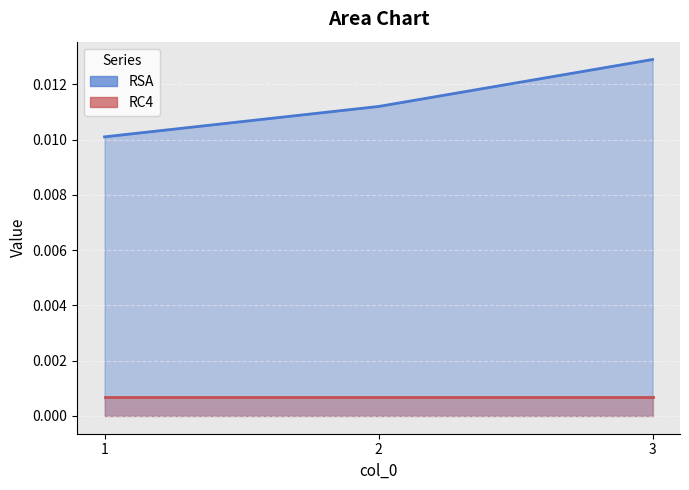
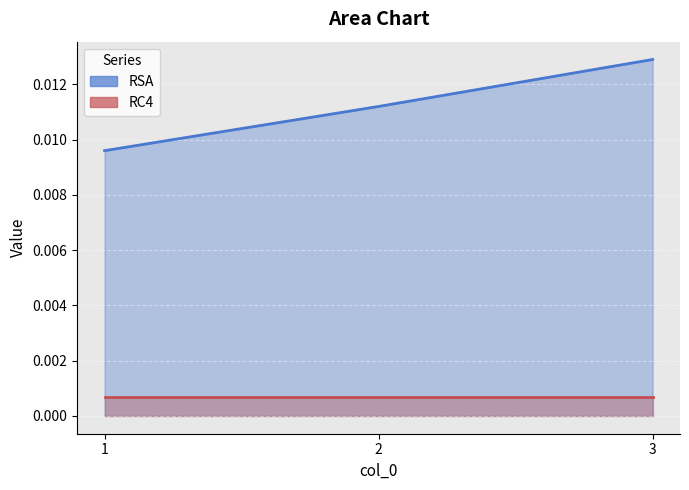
  {
    "RSA": {
-     "1": 0.0101,
+     "1": 0.0096,
      "2": 0.0112,
      "3": 0.0129
    },
    "RC4": {
      "1": 0.0007,
      "2": 0.0007,
      "3": 0.0007
    }
  }
